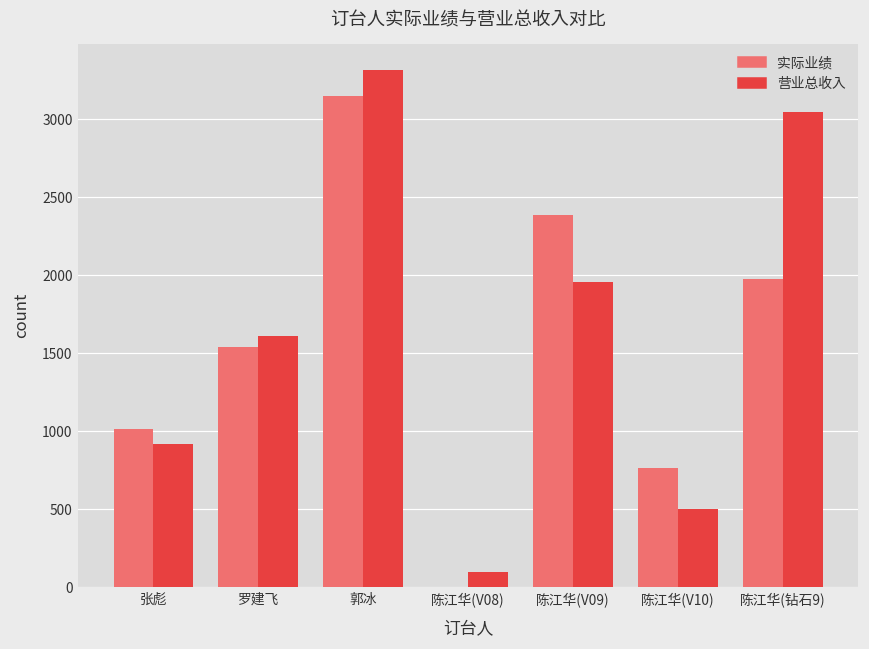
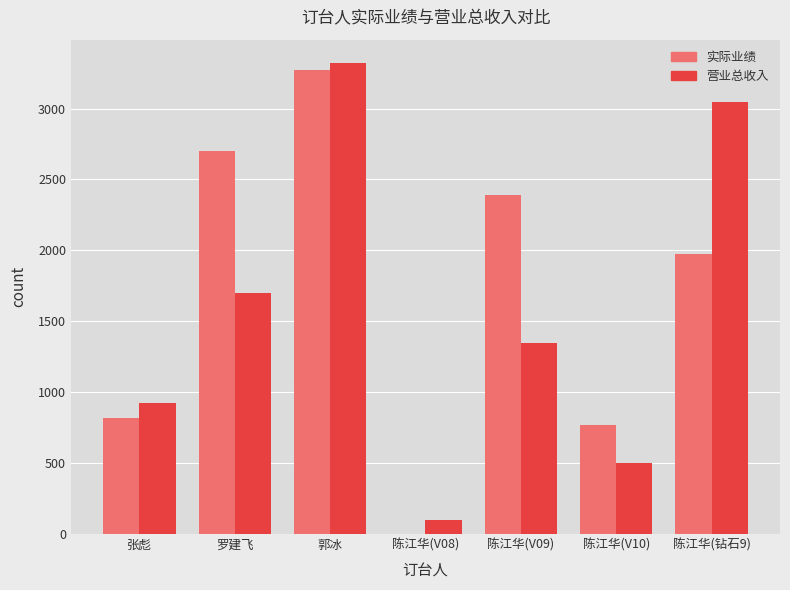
  {
    "实际业绩": {
-     "张彪": 1010,
-     "罗建飞": 1540,
-     "郭冰": 3150,
+     "张彪": 820,
+     "罗建飞": 2700,
+     "郭冰": 3270,
      "陈江华(V08)": 0,
      "陈江华(V09)": 2390,
      "陈江华(V10)": 770,
      "陈江华(钻石9)": 1980
    },
    "营业总收入": {
      "张彪": 920,
-     "罗建飞": 1610,
+     "罗建飞": 1700,
      "郭冰": 3320,
      "陈江华(V08)": 100,
-     "陈江华(V09)": 1960,
+     "陈江华(V09)": 1350,
      "陈江华(V10)": 500,
      "陈江华(钻石9)": 3050
    }
  }
